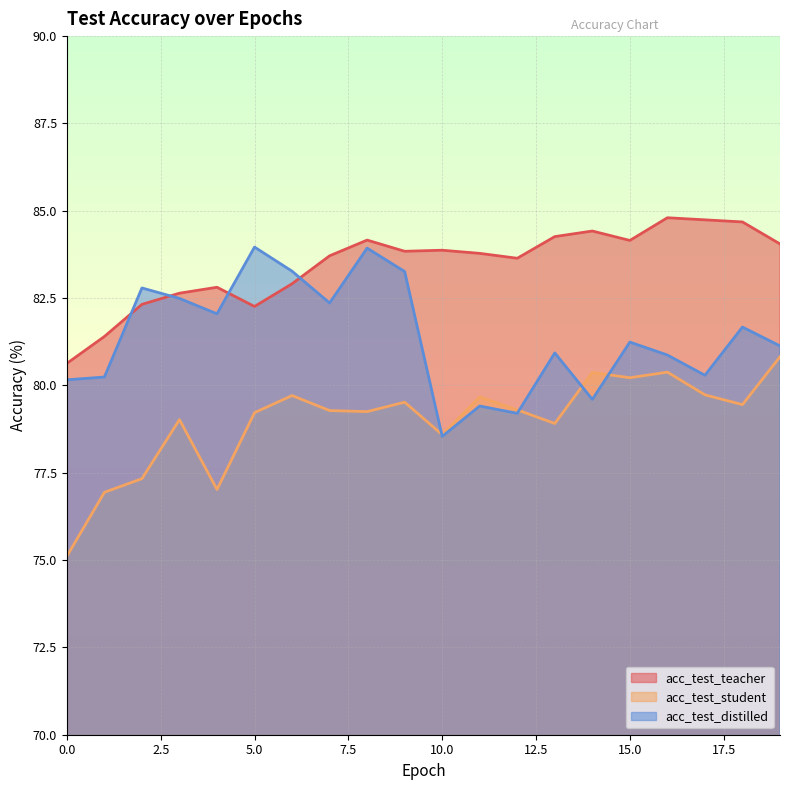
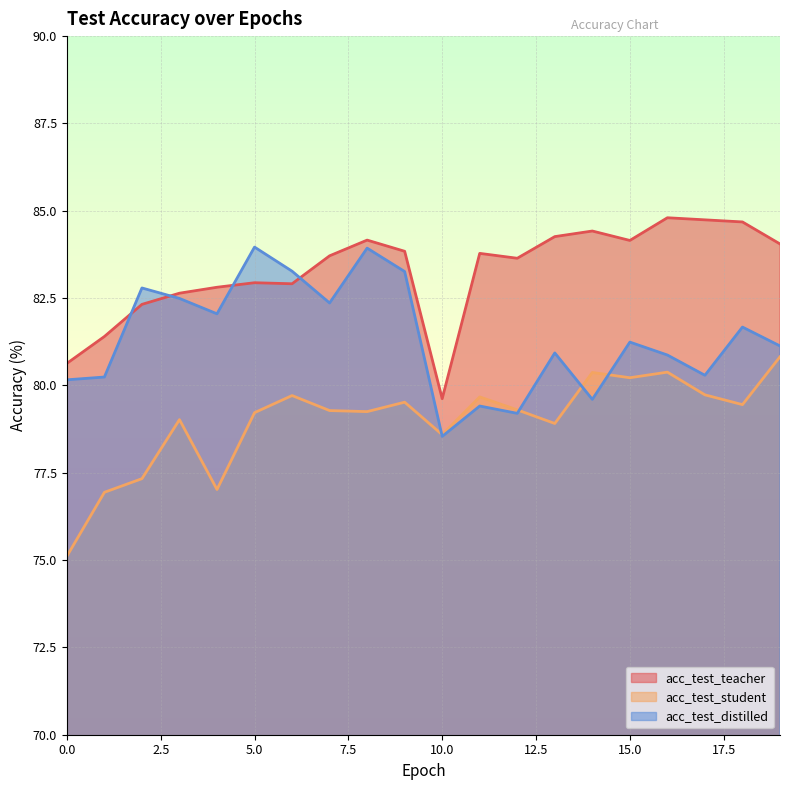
  {
    "acc_test_teacher": {
-     "5.0": 82.3,
-     "10.0": 83.9,
+     "5.0": 82.9,
+     "10.0": 79.6,
      "15.0": 84.2
    },
    "acc_test_student": {
      "5.0": 79.2,
      "15.0": 80.2
    },
    "acc_test_distilled": {
      "5.0": 84.0,
      "15.0": 81.2
    }
  }
